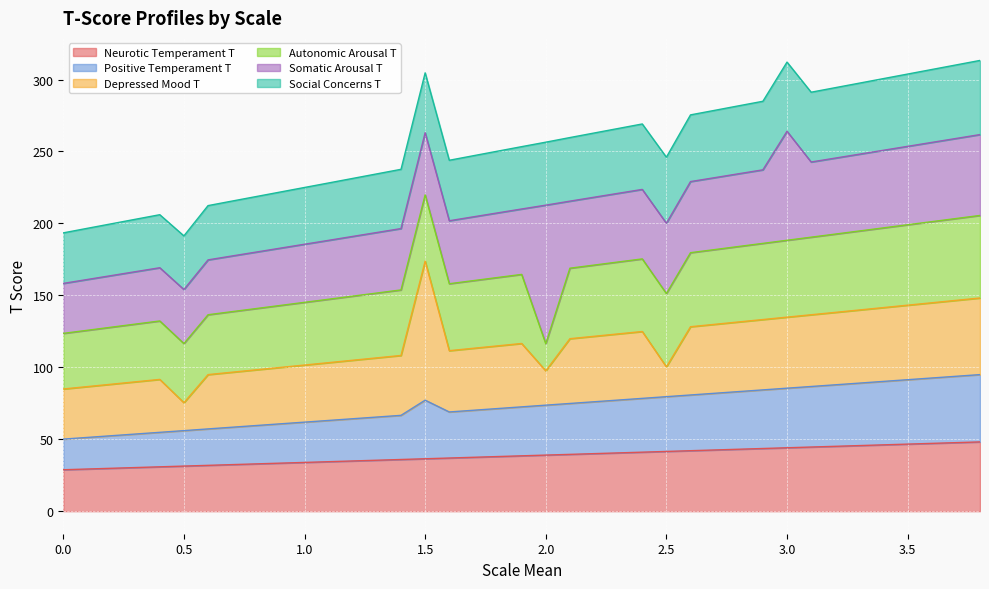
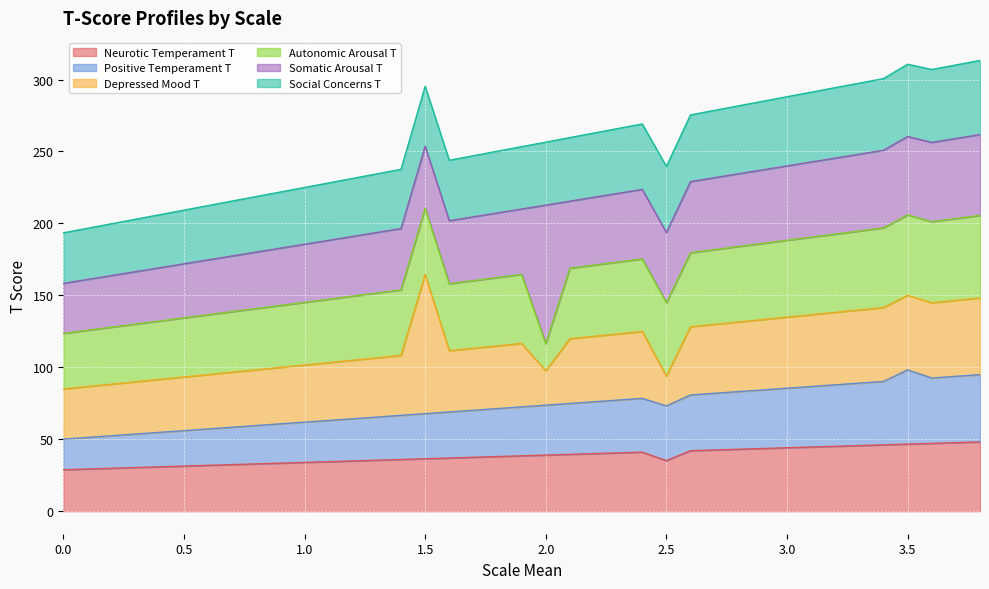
  {
    "Neurotic Temperament T": {
      "0.0": 29,
      "0.5": 31,
      "1.0": 34,
      "1.5": 36,
      "2.0": 39,
-     "2.5": 42,
+     "2.5": 35,
      "3.0": 44,
      "3.5": 47
    },
    "Positive Temperament T": {
      "0.0": 21,
      "0.5": 25,
      "1.0": 28,
-     "1.5": 41,
+     "1.5": 31,
      "2.0": 35,
      "2.5": 38,
      "3.0": 41,
-     "3.5": 45
+     "3.5": 52
    },
    "Depressed Mood T": {
      "0.0": 35,
-     "0.5": 19,
+     "0.5": 37,
      "1.0": 40,
      "1.5": 97,
      "2.0": 24,
      "2.5": 21,
      "3.0": 49,
      "3.5": 52
    },
    "Autonomic Arousal T": {
      "0.0": 39,
      "0.5": 41,
      "1.0": 44,
      "1.5": 46,
      "2.0": 19,
      "2.5": 51,
      "3.0": 53,
      "3.5": 56
    },
    "Somatic Arousal T": {
      "0.0": 35,
      "0.5": 38,
      "1.0": 40,
      "1.5": 43,
      "2.0": 96,
      "2.5": 49,
-     "3.0": 76,
+     "3.0": 52,
      "3.5": 55
    },
    "Social Concerns T": {
      "0.0": 35,
      "0.5": 37,
      "1.0": 39,
      "1.5": 42,
      "2.0": 44,
      "2.5": 46,
      "3.0": 48,
      "3.5": 50
    }
  }
